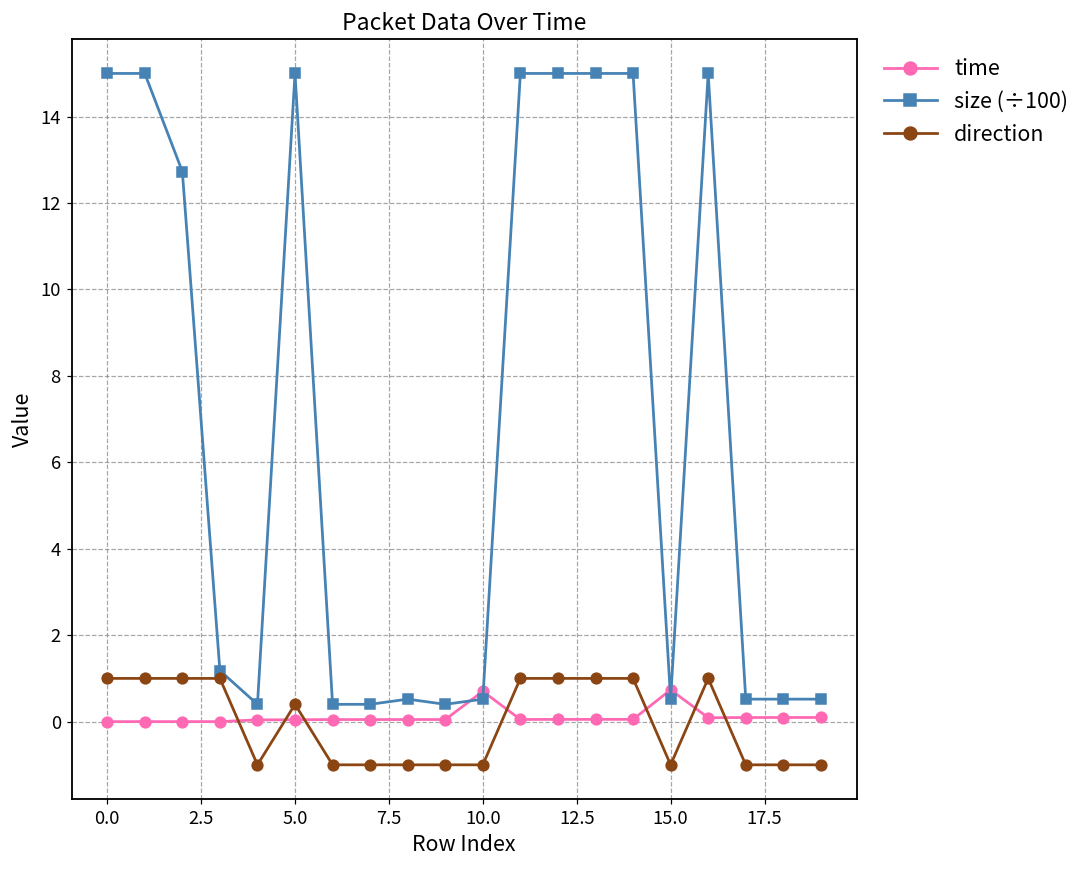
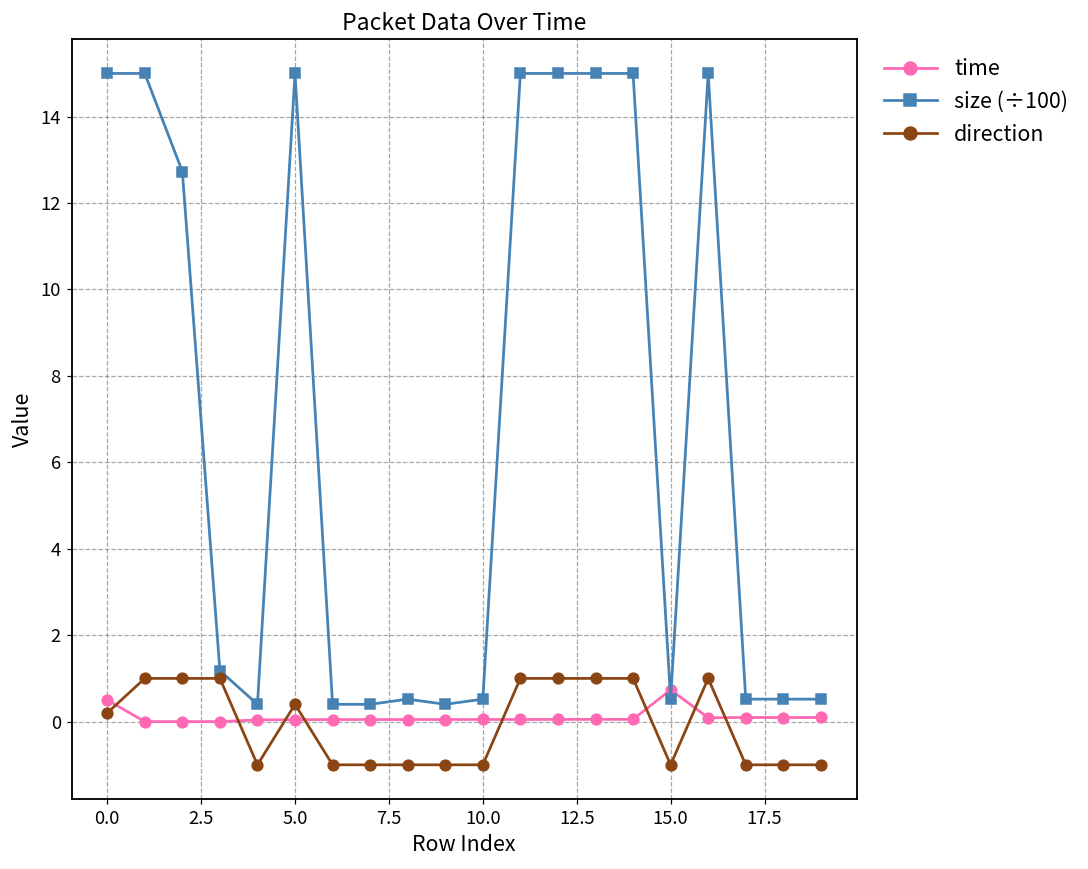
  {
    "time": {
-     "0.0": 0.0,
+     "0.0": 0.5,
      "5.0": 0.0,
-     "10.0": 0.7,
+     "10.0": 0.0,
      "15.0": 0.7
    },
    "size (÷100)": {
      "0.0": 15.0,
      "5.0": 15.0,
      "10.0": 0.5,
      "15.0": 0.5
    },
    "direction": {
-     "0.0": 1.0,
+     "0.0": 0.2,
      "5.0": 0.4,
      "10.0": -1.0,
      "15.0": -1.0
    }
  }
